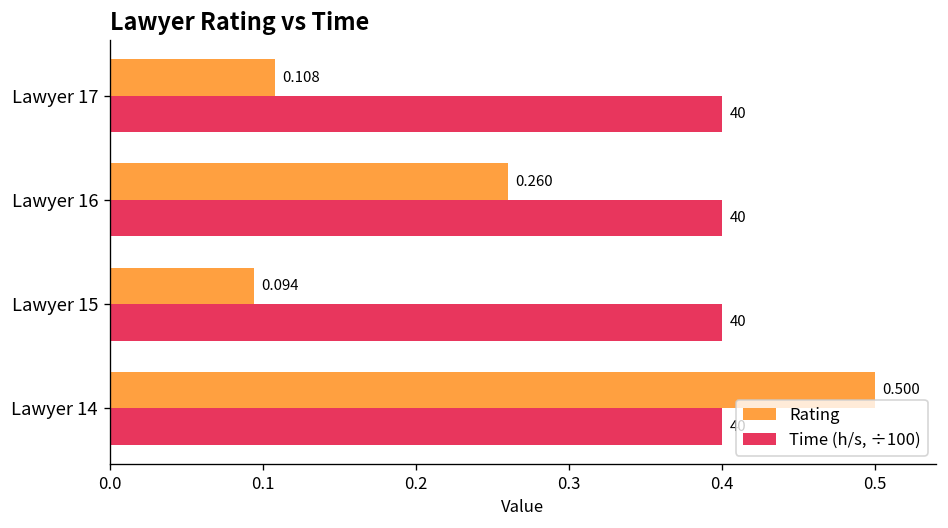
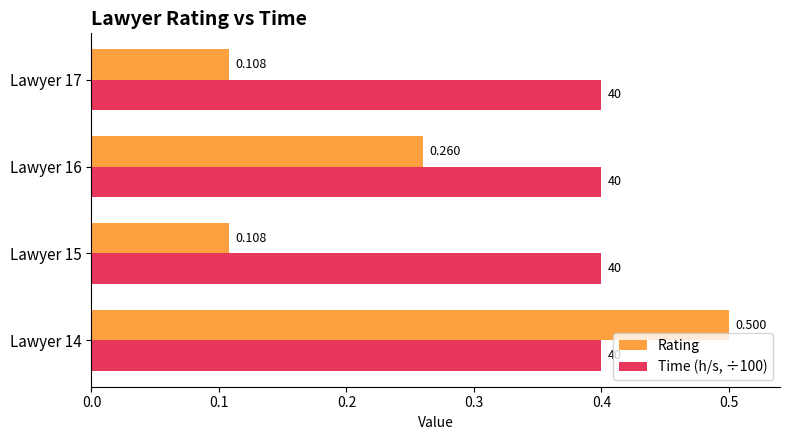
  {
    "Rating": {
      "Lawyer 17": 0.108,
      "Lawyer 16": 0.260,
-     "Lawyer 15": 0.094,
+     "Lawyer 15": 0.108,
      "Lawyer 14": 0.500
    }
  }
